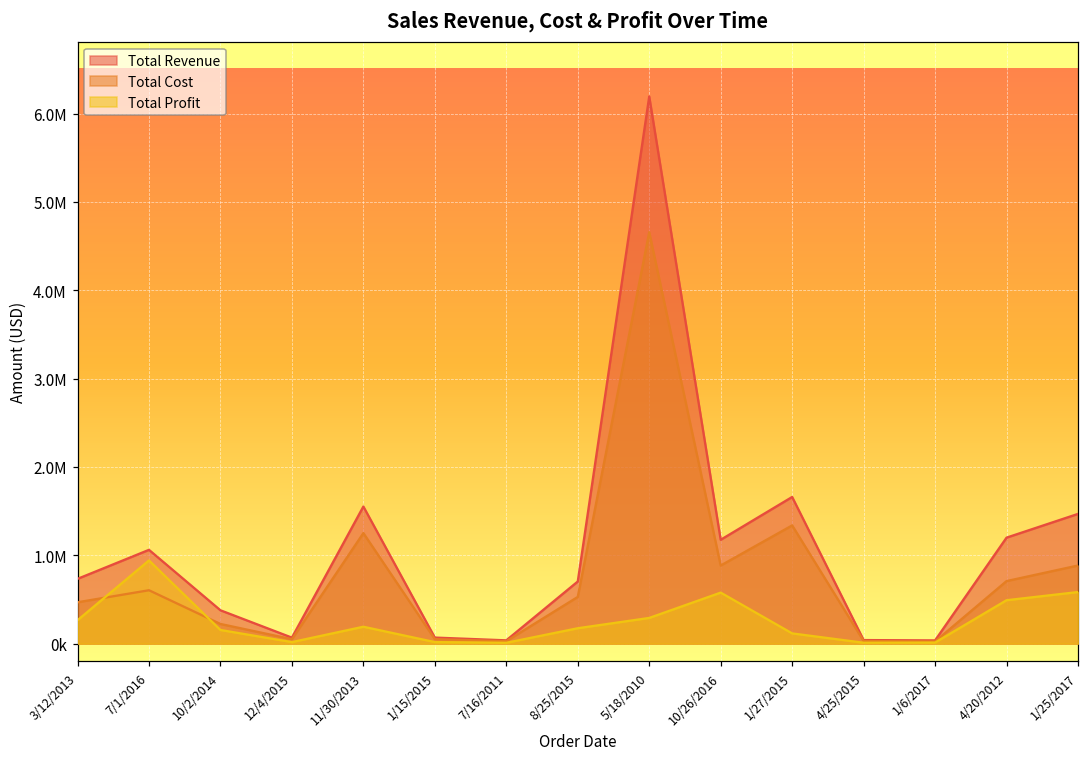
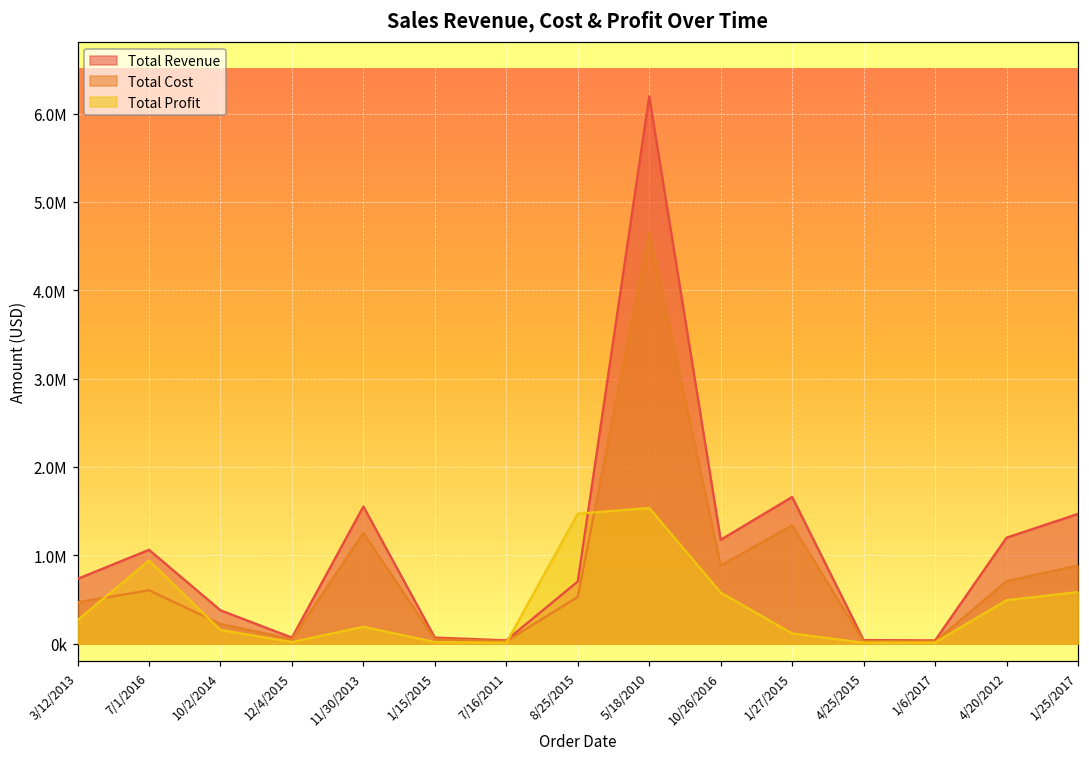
  {
    "Total Profit": {
      "3/12/2013": 300000,
      "7/1/2016": 900000,
      "10/2/2014": 200000,
      "12/4/2015": 0,
      "11/30/2013": 200000,
      "1/15/2015": 0,
-     "8/25/2015": 200000,
-     "5/18/2010": 300000,
+     "8/25/2015": 1500000,
+     "5/18/2010": 1500000,
      "10/26/2016": 600000,
      "1/27/2015": 100000,
      "4/20/2012": 500000,
      "1/25/2017": 600000
    }
  }
